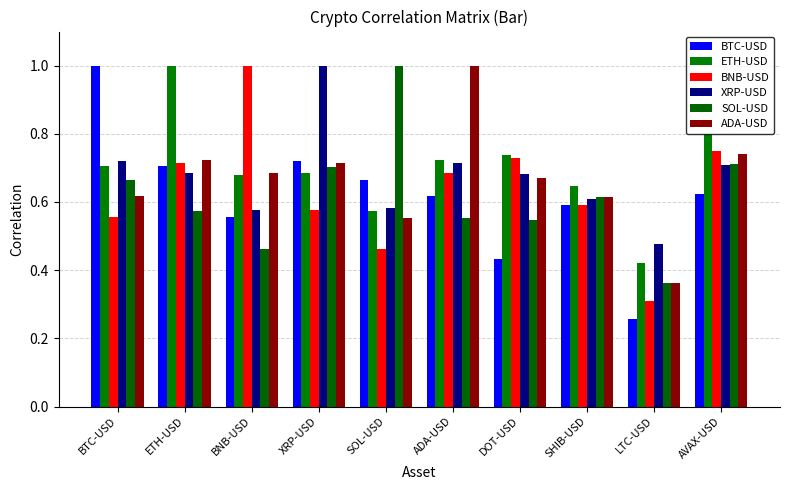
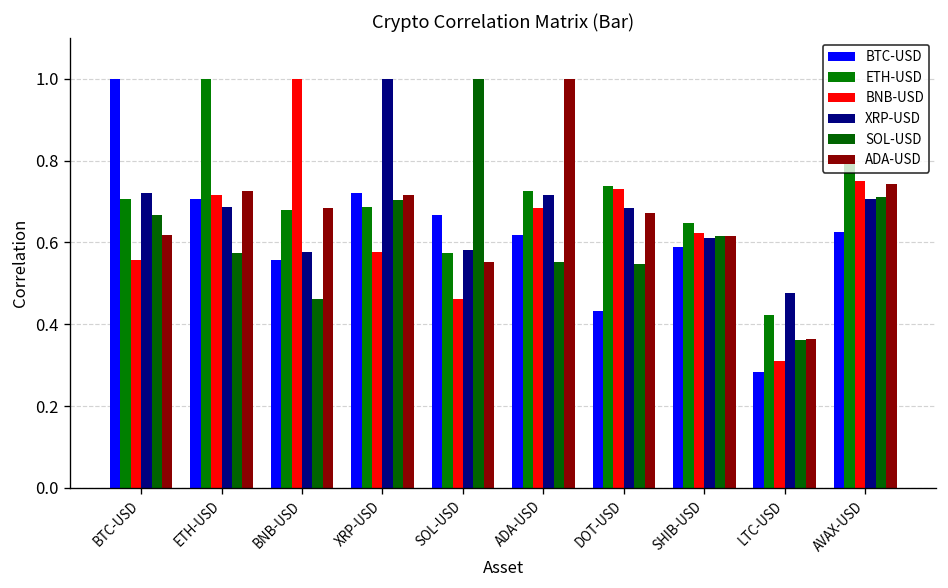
  {
    "BTC-USD": {
      "BTC-USD": 1.00,
      "ETH-USD": 0.71,
      "BNB-USD": 0.56,
      "XRP-USD": 0.72,
      "SOL-USD": 0.67,
      "ADA-USD": 0.62,
      "DOT-USD": 0.43,
      "SHIB-USD": 0.59,
-     "LTC-USD": 0.26,
+     "LTC-USD": 0.28,
      "AVAX-USD": 0.62
    },
    "BNB-USD": {
      "BTC-USD": 0.56,
      "ETH-USD": 0.72,
      "BNB-USD": 1.00,
      "XRP-USD": 0.58,
      "SOL-USD": 0.46,
      "ADA-USD": 0.68,
      "DOT-USD": 0.73,
-     "SHIB-USD": 0.59,
+     "SHIB-USD": 0.62,
      "LTC-USD": 0.31,
      "AVAX-USD": 0.75
    },
    "XRP-USD": {
      "BTC-USD": 0.72,
      "ETH-USD": 0.69,
      "BNB-USD": 0.58,
      "XRP-USD": 1.00,
      "SOL-USD": 0.58,
      "ADA-USD": 0.72,
      "DOT-USD": 0.68,
      "SHIB-USD": 0.61,
      "LTC-USD": 0.48,
      "AVAX-USD": 0.71
    },
    "ADA-USD": {
      "BTC-USD": 0.62,
      "ETH-USD": 0.72,
      "BNB-USD": 0.68,
      "XRP-USD": 0.72,
      "SOL-USD": 0.55,
      "ADA-USD": 1.00,
      "DOT-USD": 0.67,
      "SHIB-USD": 0.62,
      "LTC-USD": 0.36,
      "AVAX-USD": 0.74
    }
  }
